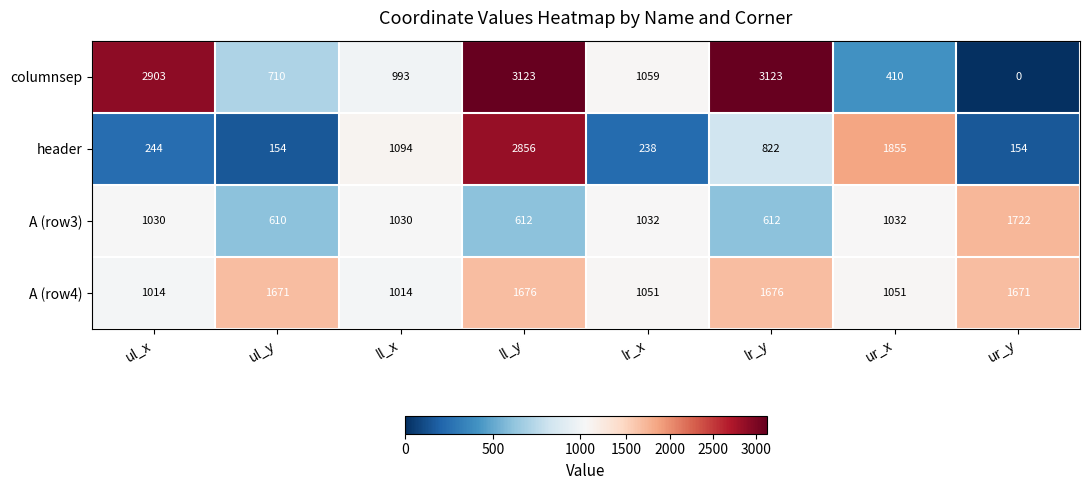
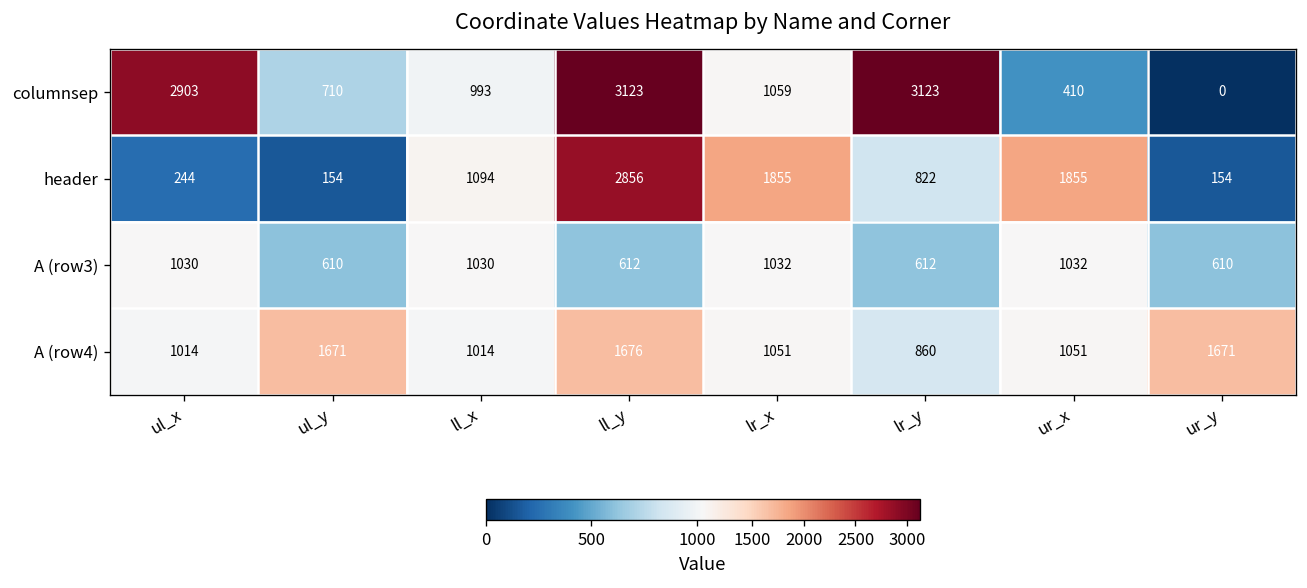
  {
    "columnsep": {
      "ul_x": 2903,
      "ul_y": 710,
      "ll_x": 993,
      "ll_y": 3123,
      "lr_x": 1059,
      "lr_y": 3123,
      "ur_x": 410,
      "ur_y": 0
    },
    "header": {
      "ul_x": 244,
      "ul_y": 154,
      "ll_x": 1094,
      "ll_y": 2856,
-     "lr_x": 238,
+     "lr_x": 1855,
      "lr_y": 822,
      "ur_x": 1855,
      "ur_y": 154
    },
    "A (row3)": {
      "ul_x": 1030,
      "ul_y": 610,
      "ll_x": 1030,
      "ll_y": 612,
      "lr_x": 1032,
      "lr_y": 612,
      "ur_x": 1032,
-     "ur_y": 1722
+     "ur_y": 610
    },
    "A (row4)": {
      "ul_x": 1014,
      "ul_y": 1671,
      "ll_x": 1014,
      "ll_y": 1676,
      "lr_x": 1051,
-     "lr_y": 1676,
+     "lr_y": 860,
      "ur_x": 1051,
      "ur_y": 1671
    }
  }
